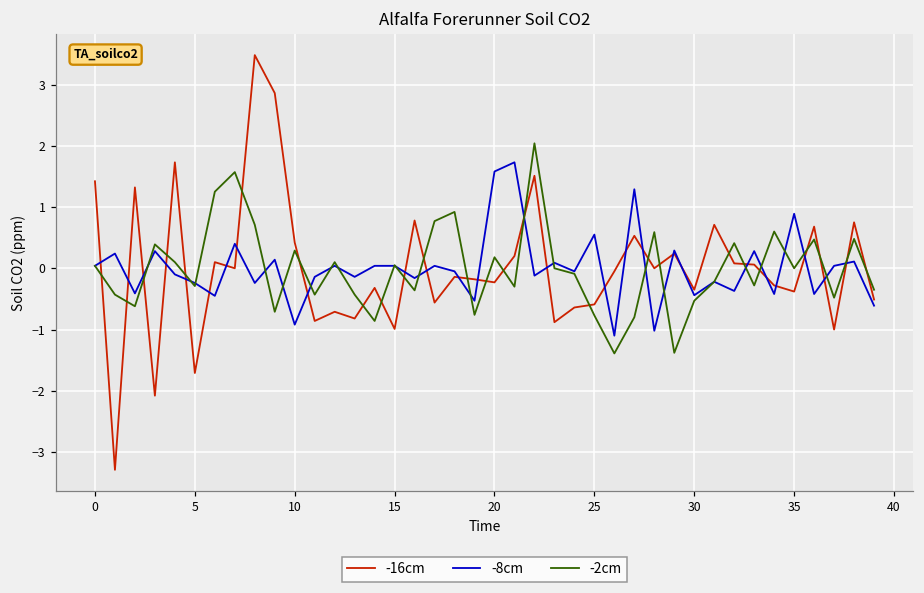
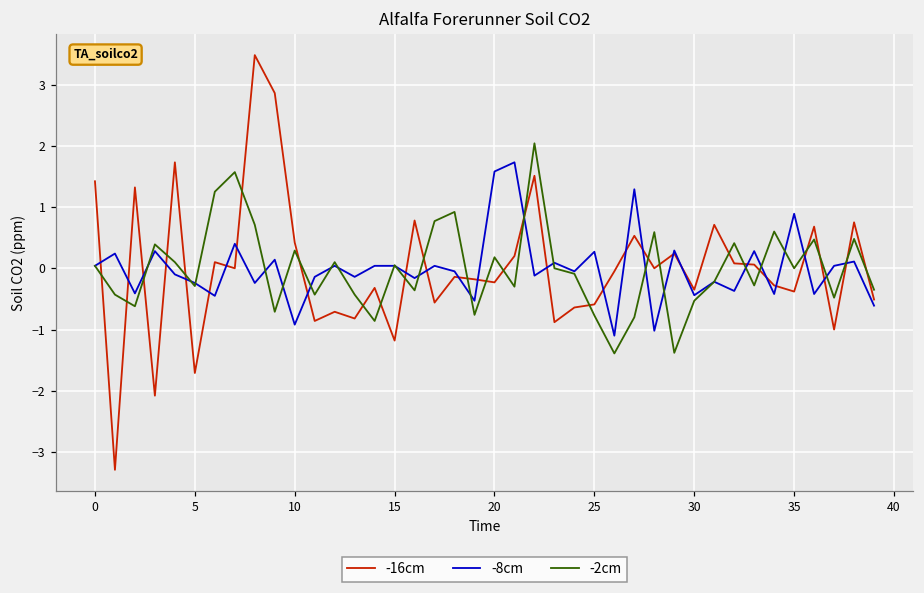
  {
    "-16cm": {
      "0": 1.4,
      "5": -1.7,
      "10": 0.4,
-     "15": -1.0,
+     "15": -1.2,
      "20": -0.2,
      "25": -0.6,
      "30": -0.4,
      "35": -0.4
    },
    "-8cm": {
      "5": -0.2,
      "10": -0.9,
      "20": 1.6,
-     "25": 0.6,
+     "25": 0.3,
      "30": -0.4,
      "35": 0.9
    },
    "-2cm": {
      "5": -0.3,
      "10": 0.3,
      "20": 0.2,
      "25": -0.8,
      "30": -0.5,
      "35": 0.0
    }
  }
